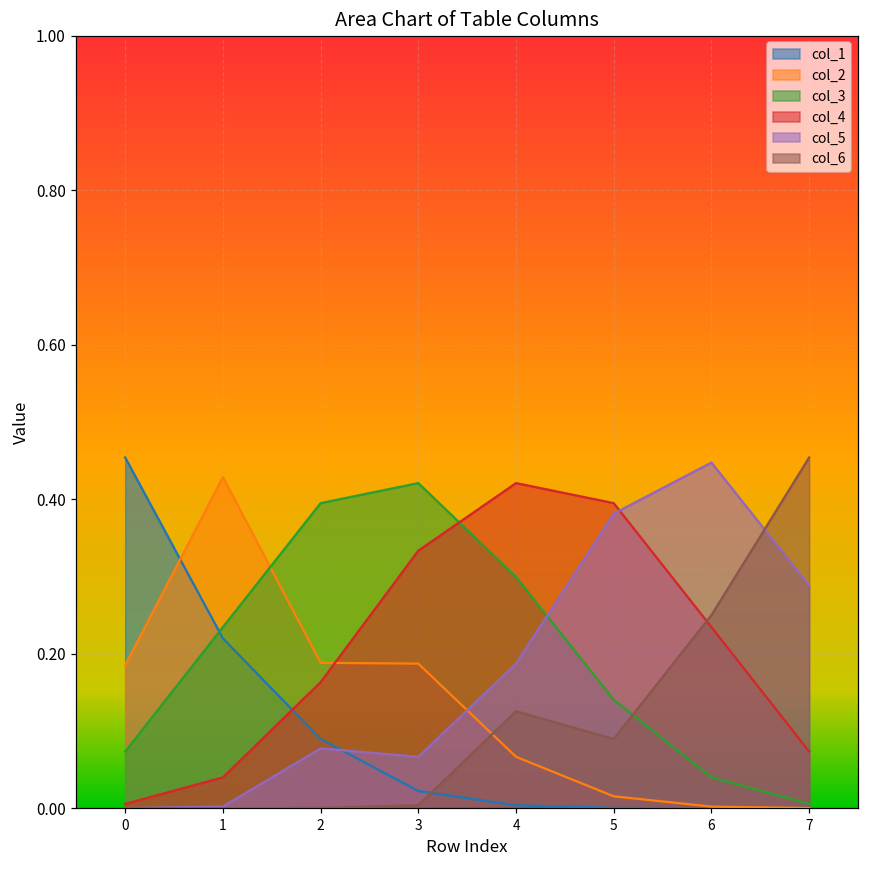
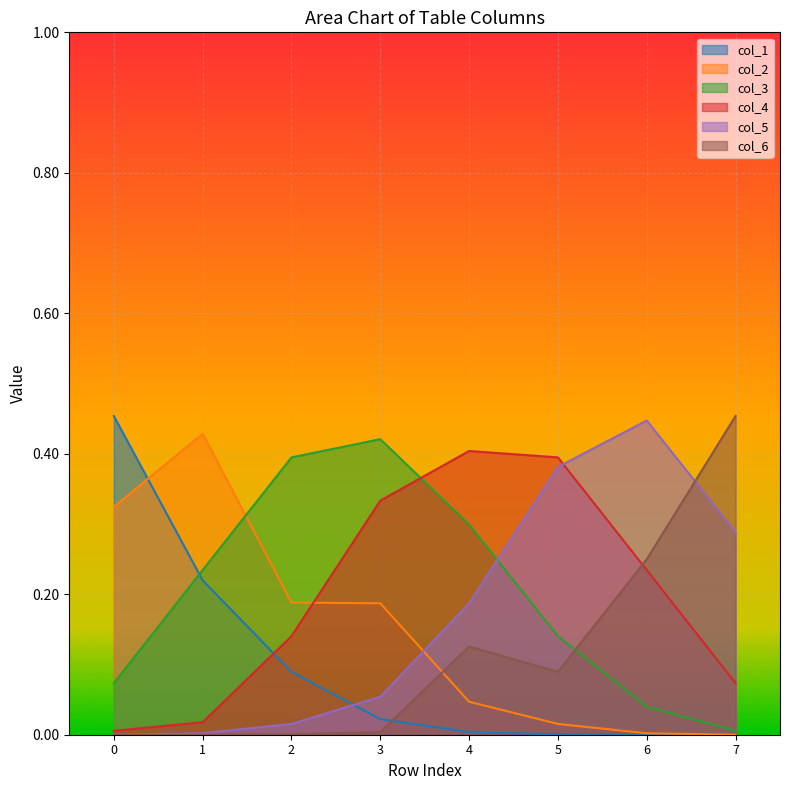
  {
    "col_1": {
      "0": 0.45,
      "1": 0.22,
      "2": 0.09,
      "3": 0.02,
      "4": 0.00,
      "5": 0.00
    },
    "col_2": {
-     "0": 0.19,
+     "0": 0.32,
      "1": 0.43,
      "2": 0.19,
      "3": 0.19,
-     "4": 0.07,
+     "4": 0.05,
      "5": 0.02
    },
    "col_3": {
      "0": 0.07,
      "1": 0.23,
      "2": 0.39,
      "3": 0.42,
      "4": 0.30,
      "5": 0.14,
      "6": 0.04,
      "7": 0.01
    },
    "col_4": {
      "0": 0.01,
-     "1": 0.04,
-     "2": 0.16,
+     "1": 0.02,
+     "2": 0.14,
      "3": 0.33,
-     "4": 0.42,
+     "4": 0.40,
      "5": 0.39,
      "6": 0.23,
      "7": 0.07
    },
    "col_5": {
-     "2": 0.08,
-     "3": 0.07,
+     "2": 0.02,
+     "3": 0.05,
      "4": 0.19,
      "5": 0.38,
      "6": 0.45,
      "7": 0.29
    },
    "col_6": {
      "2": 0.00,
      "3": 0.00,
      "4": 0.13,
      "5": 0.09,
      "6": 0.25,
      "7": 0.45
    }
  }
